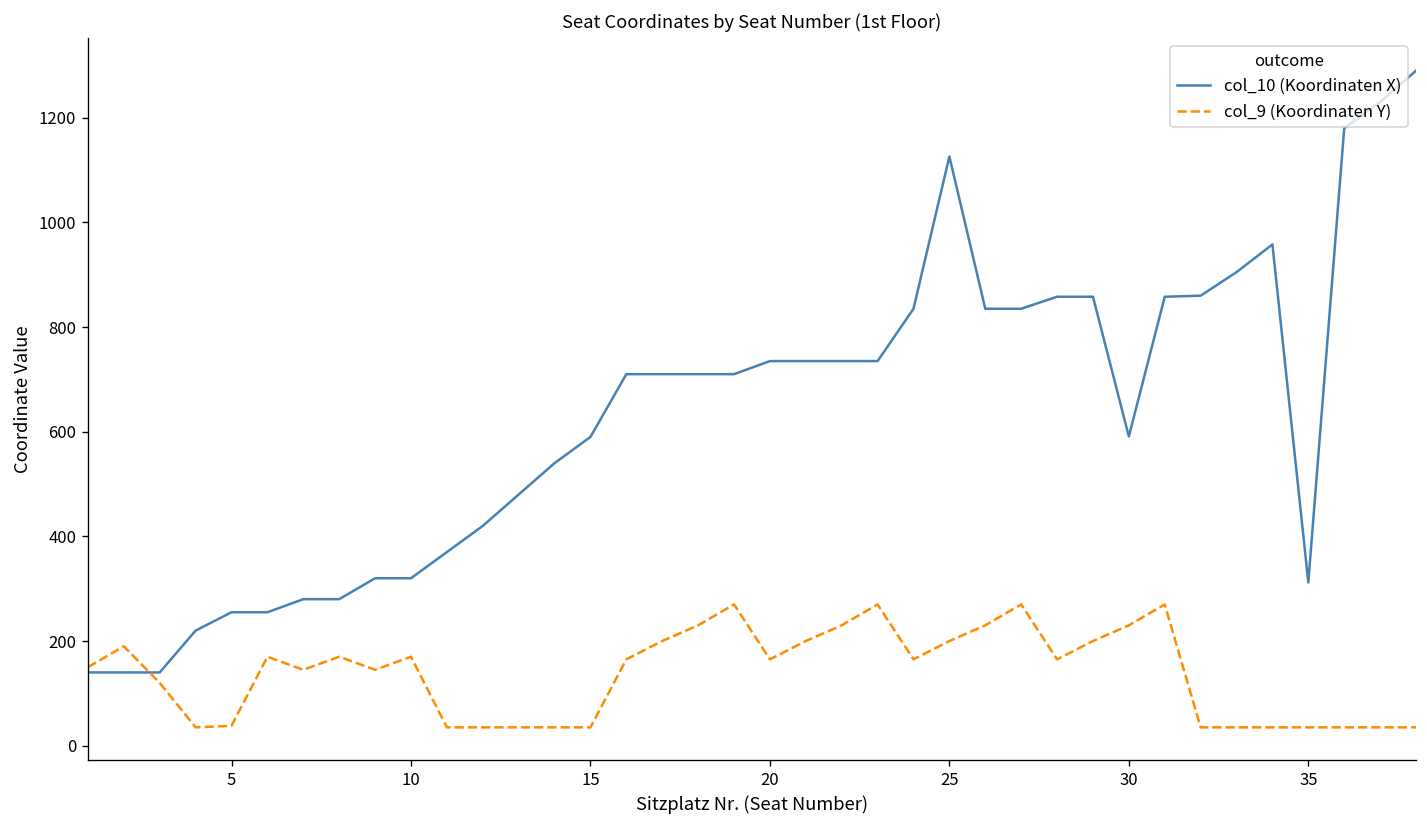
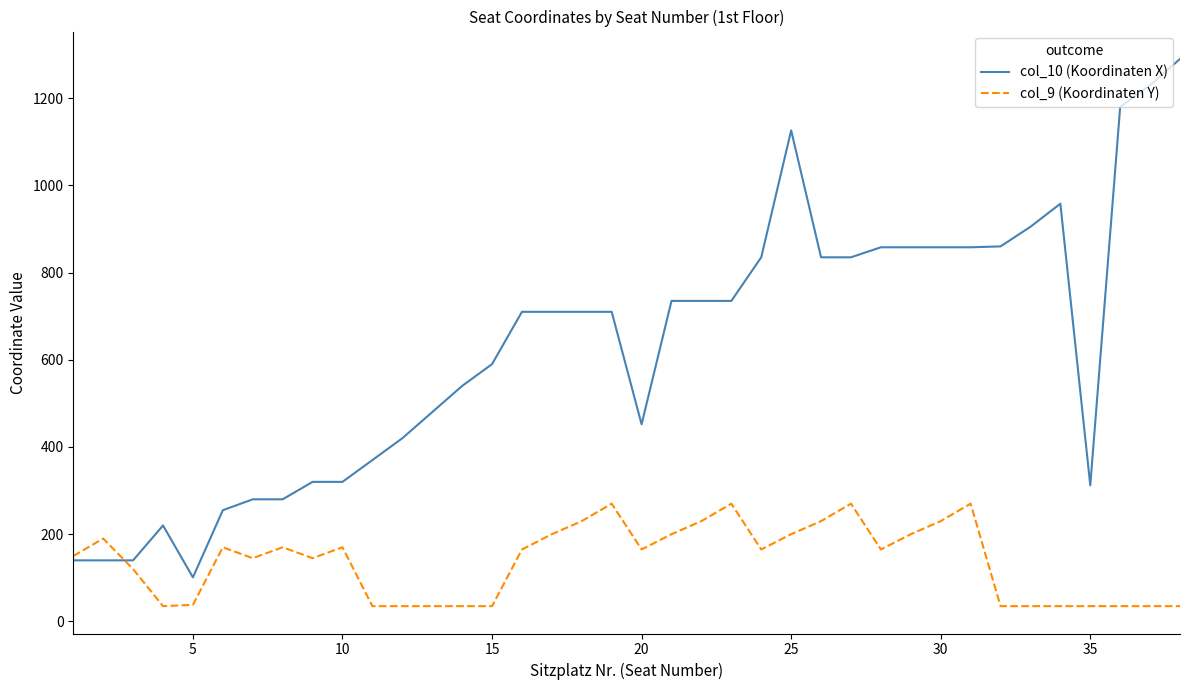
  {
    "col_10 (Koordinaten X)": {
-     "5": 260,
+     "5": 100,
      "10": 320,
      "15": 590,
-     "20": 740,
+     "20": 450,
      "25": 1130,
-     "30": 590,
+     "30": 860,
      "35": 310
    },
    "col_9 (Koordinaten Y)": {
      "5": 40,
      "10": 170,
      "15": 40,
      "20": 170,
      "25": 200,
      "30": 230,
      "35": 40
    }
  }
